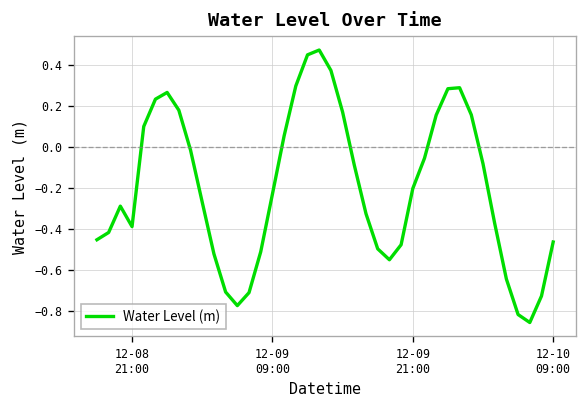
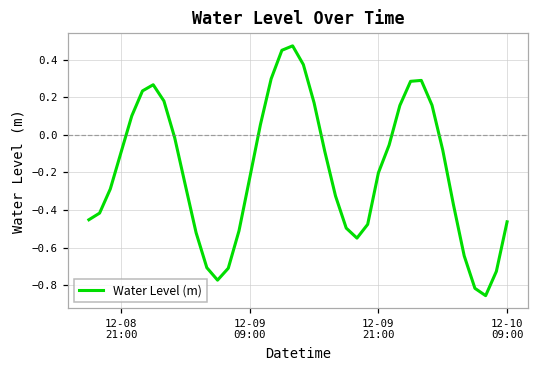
  {
-   "12-08 21:00": -0.39,
+   "12-08 21:00": -0.09,
    "12-09 09:00": -0.23,
    "12-09 21:00": -0.20,
    "12-10 09:00": -0.46
  }
